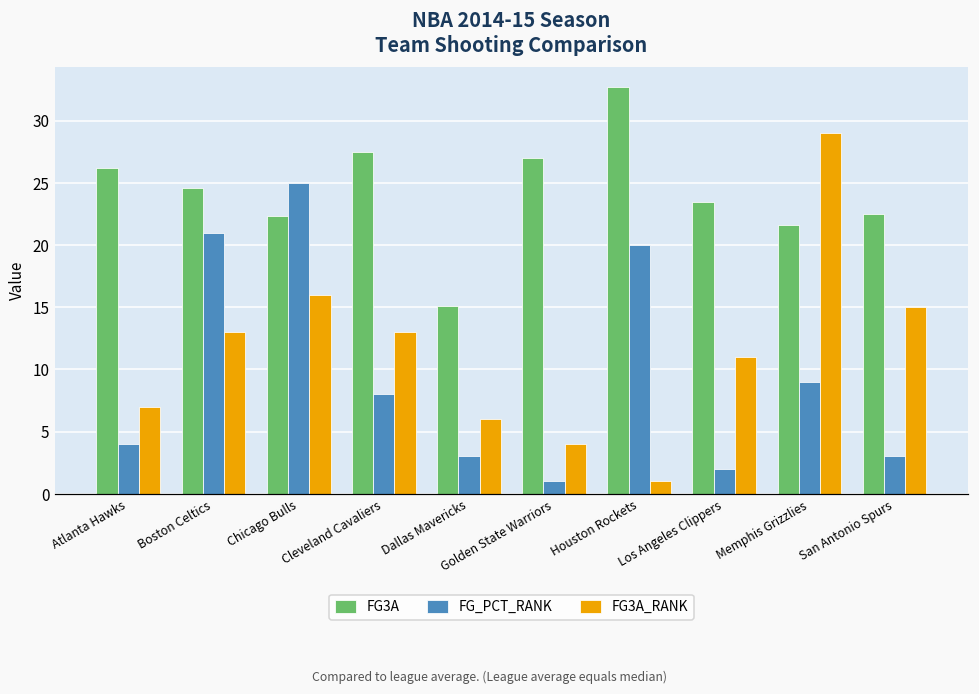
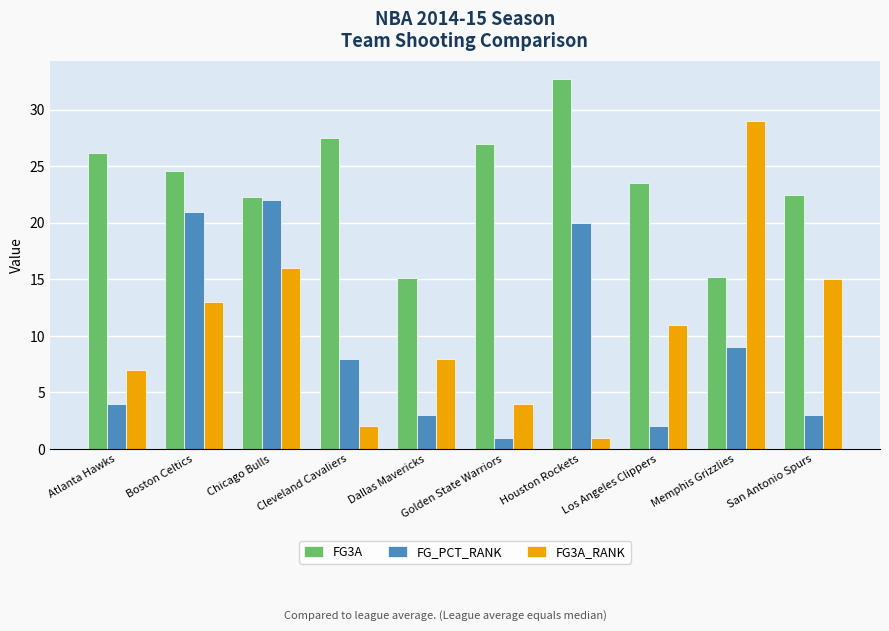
  {
    "FG3A": {
      "Atlanta Hawks": 26.2,
      "Boston Celtics": 24.6,
      "Chicago Bulls": 22.3,
      "Cleveland Cavaliers": 27.5,
      "Dallas Mavericks": 15.1,
      "Golden State Warriors": 27.0,
      "Houston Rockets": 32.7,
      "Los Angeles Clippers": 23.5,
-     "Memphis Grizzlies": 21.6,
+     "Memphis Grizzlies": 15.2,
      "San Antonio Spurs": 22.5
    },
    "FG_PCT_RANK": {
      "Atlanta Hawks": 4,
      "Boston Celtics": 21,
-     "Chicago Bulls": 25,
+     "Chicago Bulls": 22,
      "Cleveland Cavaliers": 8,
      "Dallas Mavericks": 3,
      "Golden State Warriors": 1,
      "Houston Rockets": 20,
      "Los Angeles Clippers": 2,
      "Memphis Grizzlies": 9,
      "San Antonio Spurs": 3
    },
    "FG3A_RANK": {
      "Atlanta Hawks": 7,
      "Boston Celtics": 13,
      "Chicago Bulls": 16,
-     "Cleveland Cavaliers": 13,
-     "Dallas Mavericks": 6,
+     "Cleveland Cavaliers": 2,
+     "Dallas Mavericks": 8,
      "Golden State Warriors": 4,
      "Houston Rockets": 1,
      "Los Angeles Clippers": 11,
      "Memphis Grizzlies": 29,
      "San Antonio Spurs": 15
    }
  }
